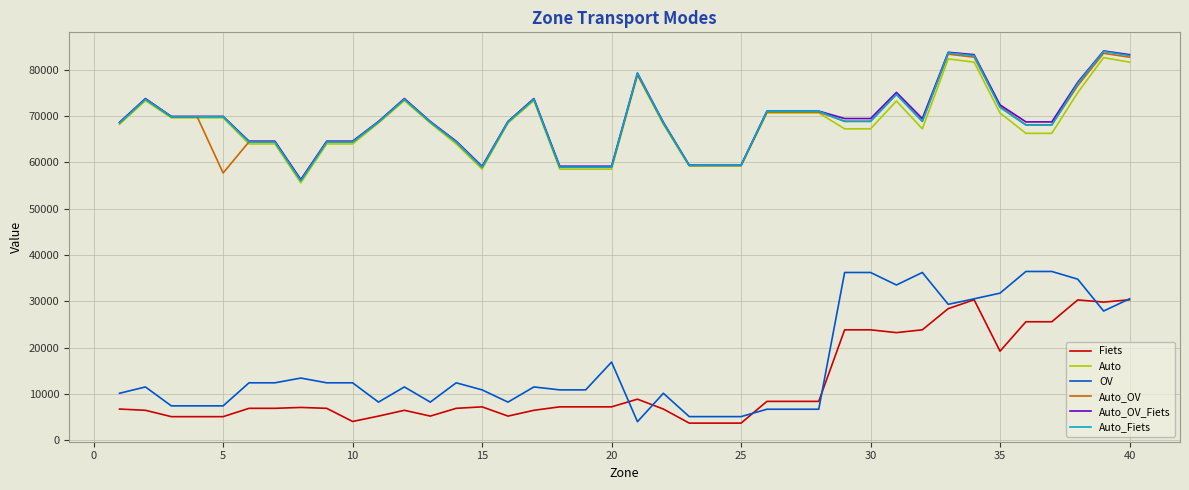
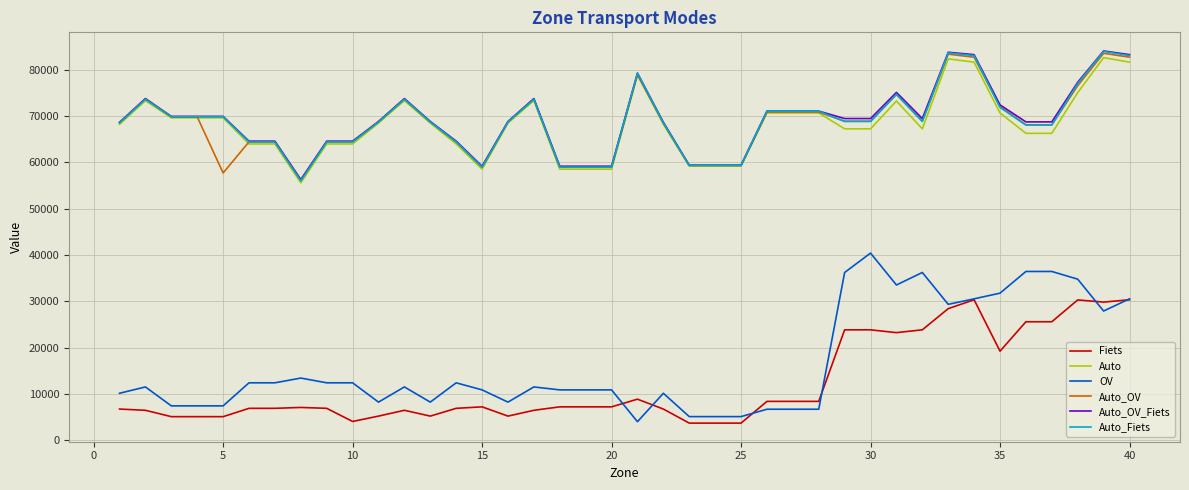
  {
    "Fiets": {
      "5": 5000,
      "10": 4000,
      "15": 7000,
      "20": 7000,
      "25": 4000,
      "30": 24000,
      "35": 19000
    },
    "Auto": {
      "30": 67000,
      "35": 71000,
      "40": 82000
    },
    "OV": {
      "5": 7000,
      "10": 12000,
      "15": 11000,
-     "20": 17000,
+     "20": 11000,
      "25": 5000,
-     "30": 36000,
+     "30": 40000,
      "35": 32000
    },
    "Auto_OV": {
      "5": 58000
    },
    "Auto_OV_Fiets": {
      "30": 69000
    }
  }
